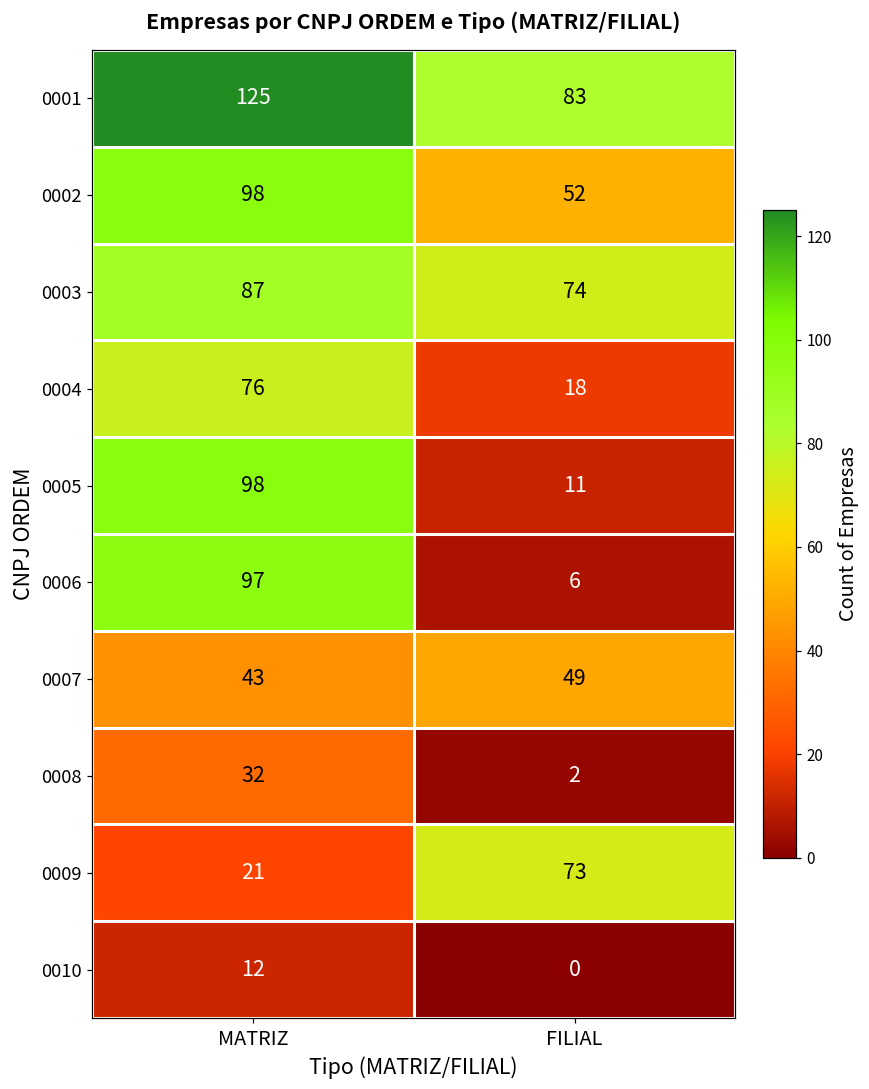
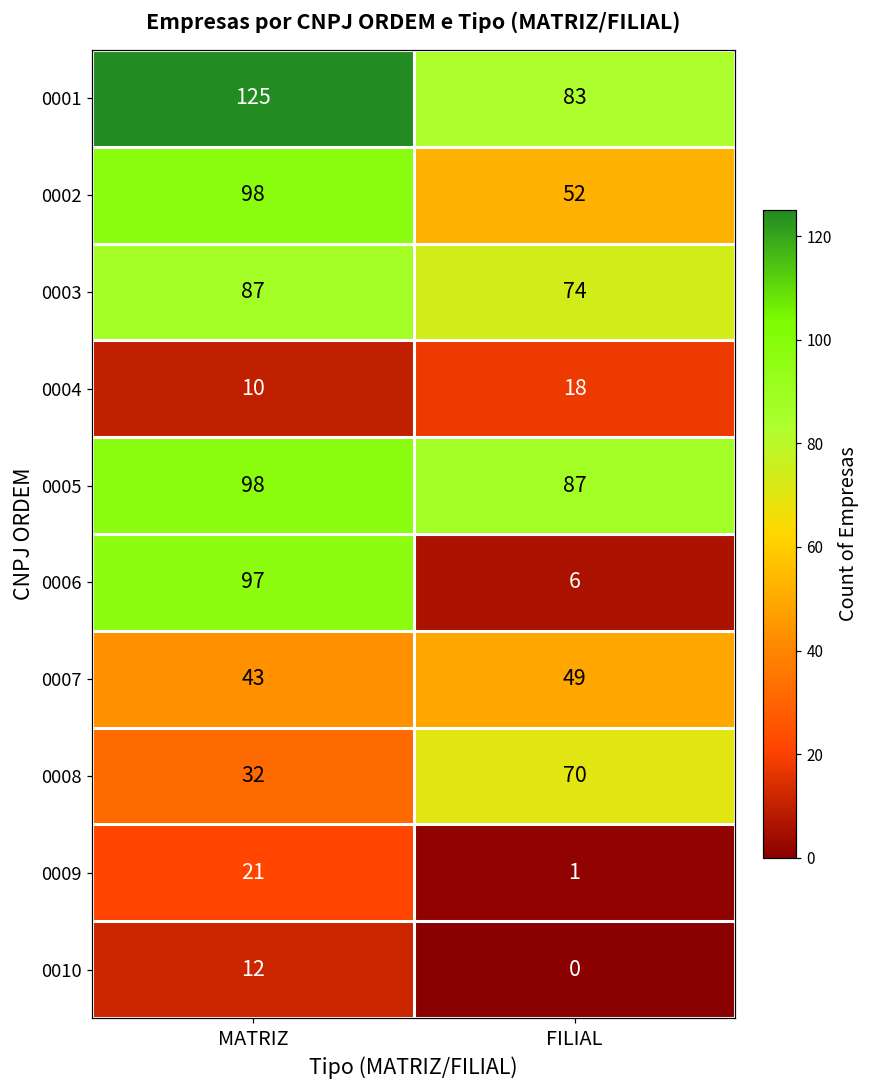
  {
    "0001": {
      "MATRIZ": 125,
      "FILIAL": 83
    },
    "0002": {
      "MATRIZ": 98,
      "FILIAL": 52
    },
    "0003": {
      "MATRIZ": 87,
      "FILIAL": 74
    },
    "0004": {
-     "MATRIZ": 76,
+     "MATRIZ": 10,
      "FILIAL": 18
    },
    "0005": {
      "MATRIZ": 98,
-     "FILIAL": 11
+     "FILIAL": 87
    },
    "0006": {
      "MATRIZ": 97,
      "FILIAL": 6
    },
    "0007": {
      "MATRIZ": 43,
      "FILIAL": 49
    },
    "0008": {
      "MATRIZ": 32,
-     "FILIAL": 2
+     "FILIAL": 70
    },
    "0009": {
      "MATRIZ": 21,
-     "FILIAL": 73
+     "FILIAL": 1
    },
    "0010": {
      "MATRIZ": 12,
      "FILIAL": 0
    }
  }
